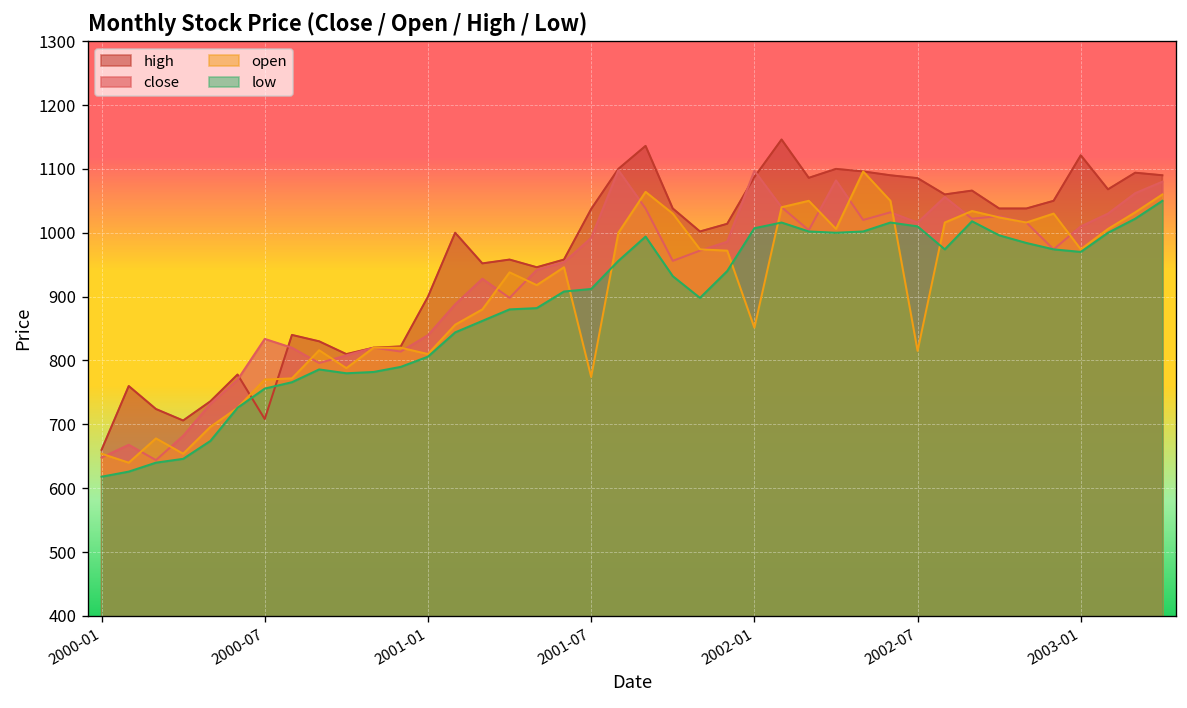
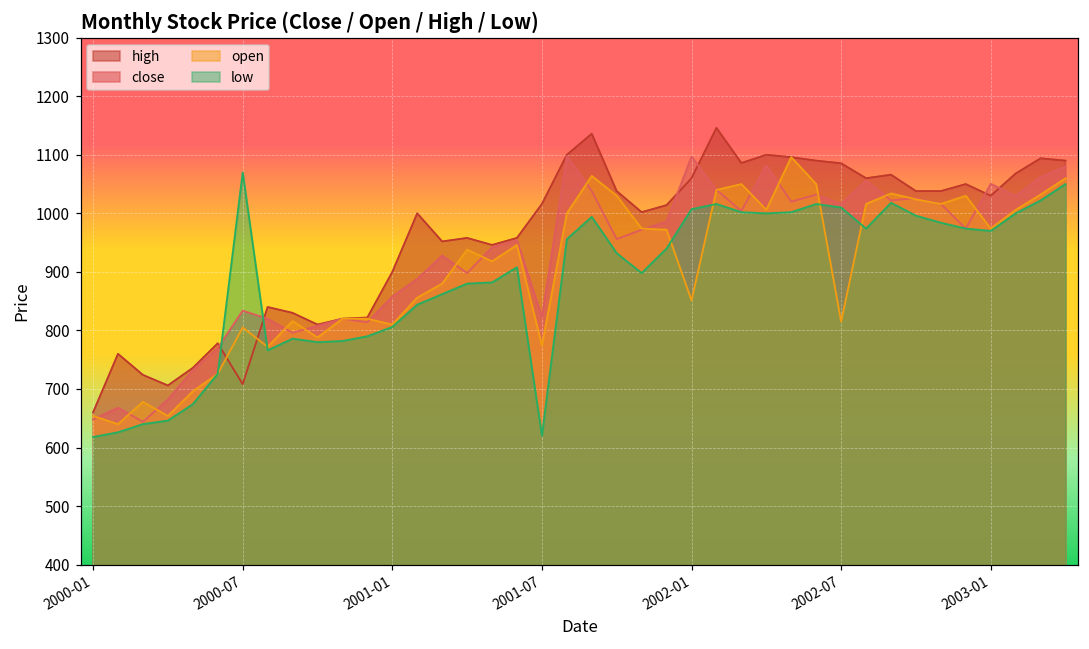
  {
    "high": {
      "2000-01": 660,
      "2000-07": 710,
      "2001-01": 900,
-     "2001-07": 1040,
-     "2002-01": 1090,
+     "2001-07": 1020,
+     "2002-01": 1060,
      "2002-07": 1090,
-     "2003-01": 1120
+     "2003-01": 1030
    },
    "close": {
      "2000-01": 650,
      "2000-07": 830,
-     "2001-01": 840,
-     "2001-07": 990,
+     "2001-01": 860,
+     "2001-07": 820,
      "2002-01": 1100,
      "2002-07": 1020,
-     "2003-01": 1010
+     "2003-01": 1050
    },
    "open": {
      "2000-01": 650,
-     "2000-07": 770,
+     "2000-07": 810,
      "2001-07": 770,
      "2002-01": 850,
      "2002-07": 820
    },
    "low": {
      "2000-01": 620,
-     "2000-07": 760,
-     "2001-07": 910,
+     "2000-07": 1070,
+     "2001-07": 620,
      "2002-01": 1010,
      "2002-07": 1010
    }
  }
